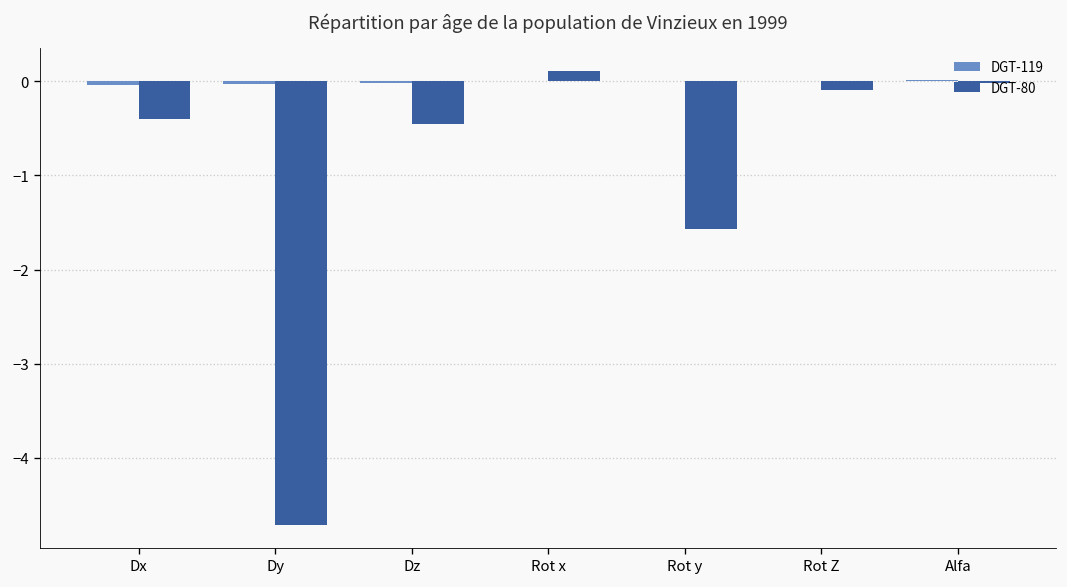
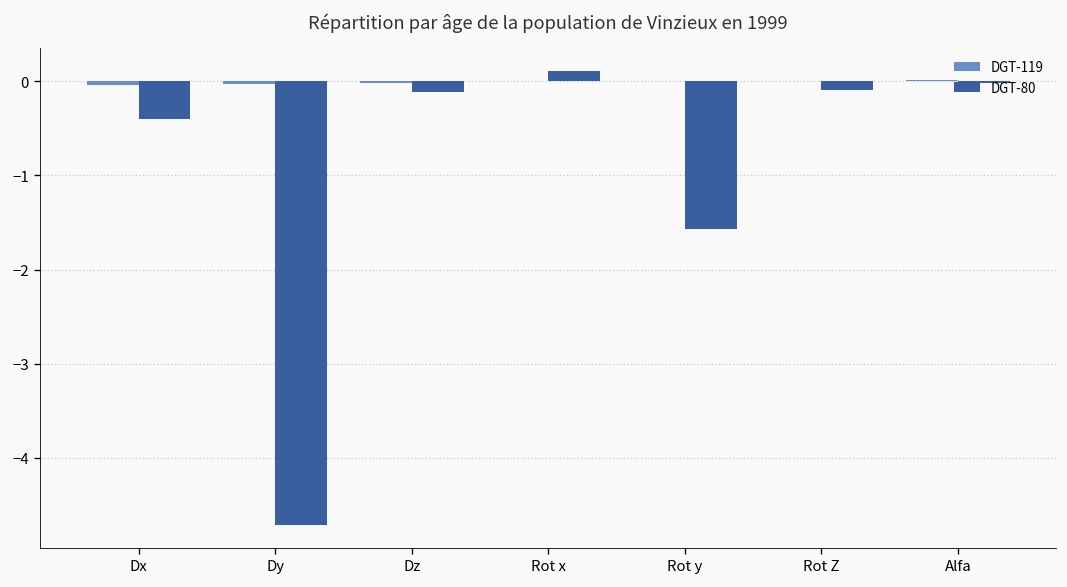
  {
    "DGT-119": {
      "Dx": 0.0
    },
    "DGT-80": {
      "Dx": -0.4,
      "Dy": -4.7,
-     "Dz": -0.5,
+     "Dz": -0.1,
      "Rot x": 0.1,
      "Rot y": -1.6,
      "Rot Z": -0.1
    }
  }
